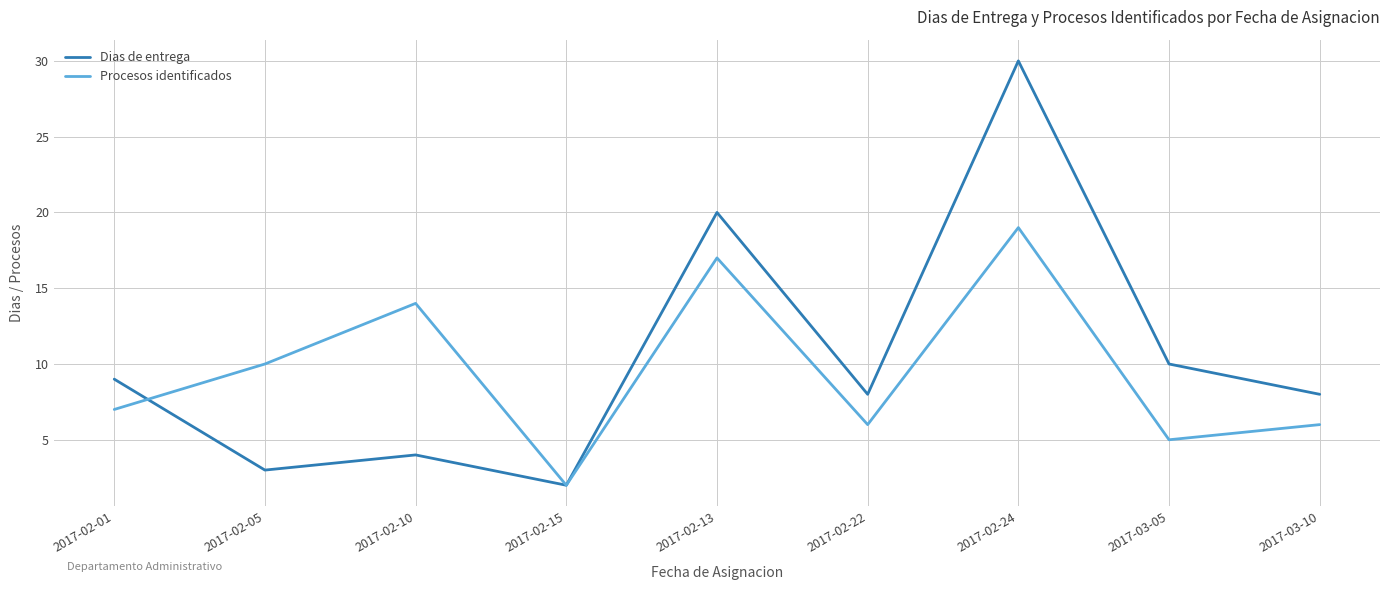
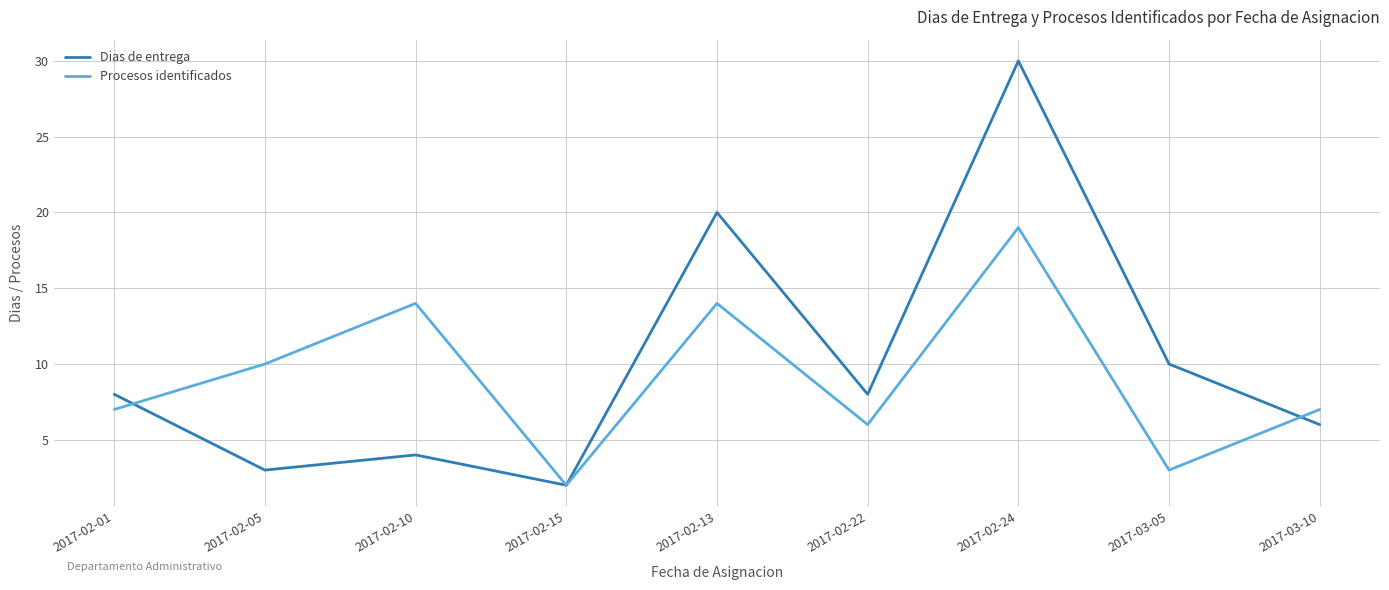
  {
    "Dias de entrega": {
-     "2017-02-01": 9,
+     "2017-02-01": 8,
      "2017-02-05": 3,
      "2017-02-10": 4,
      "2017-02-13": 20,
      "2017-02-22": 8,
      "2017-02-24": 30,
      "2017-03-05": 10,
-     "2017-03-10": 8
+     "2017-03-10": 6
    },
    "Procesos identificados": {
      "2017-02-01": 7,
      "2017-02-05": 10,
      "2017-02-10": 14,
-     "2017-02-13": 17,
+     "2017-02-13": 14,
      "2017-02-22": 6,
      "2017-02-24": 19,
-     "2017-03-05": 5,
-     "2017-03-10": 6
+     "2017-03-05": 3,
+     "2017-03-10": 7
    }
  }
